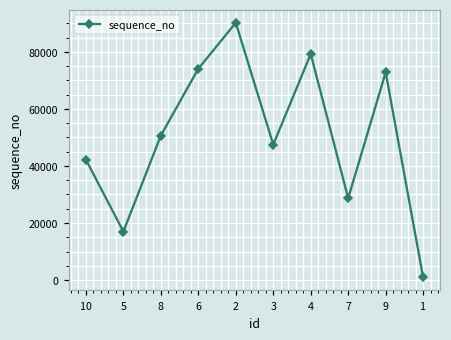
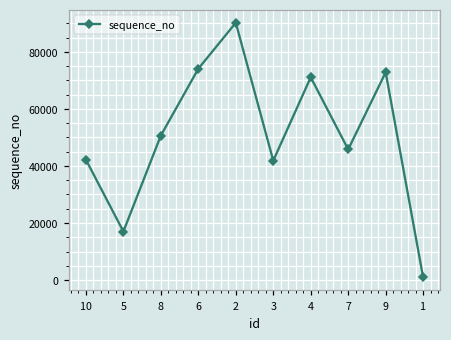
  {
    "10": 42000,
    "5": 17000,
    "8": 51000,
    "6": 74000,
    "2": 90000,
-   "3": 47000,
-   "4": 79000,
-   "7": 29000,
+   "3": 42000,
+   "4": 71000,
+   "7": 46000,
    "9": 73000,
    "1": 1000
  }
